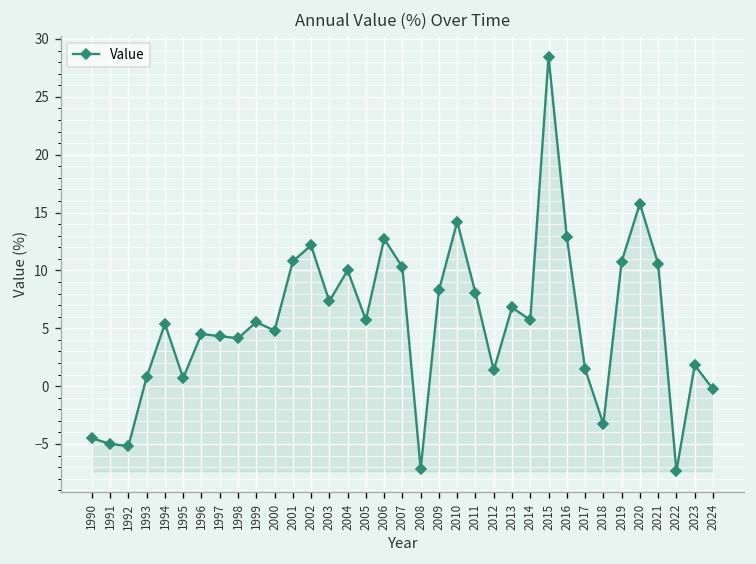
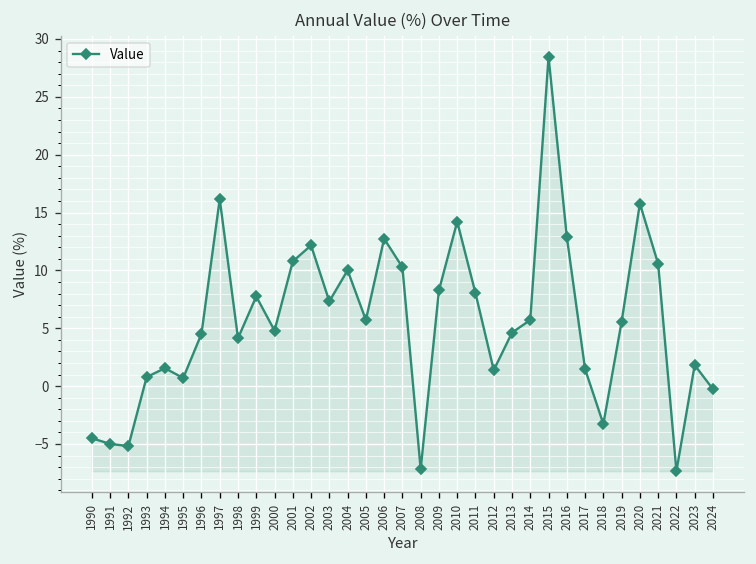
  {
    "1990": -5,
    "1991": -5,
    "1992": -5,
    "1993": 1,
-   "1994": 5,
+   "1994": 2,
    "1995": 1,
    "1996": 5,
-   "1997": 4,
+   "1997": 16,
    "1998": 4,
-   "1999": 6,
+   "1999": 8,
    "2000": 5,
    "2001": 11,
    "2002": 12,
    "2003": 7,
    "2004": 10,
    "2005": 6,
    "2006": 13,
    "2007": 10,
    "2008": -7,
    "2009": 8,
    "2010": 14,
    "2011": 8,
    "2012": 1,
-   "2013": 7,
+   "2013": 5,
    "2014": 6,
    "2015": 28,
    "2016": 13,
    "2017": 1,
    "2018": -3,
-   "2019": 11,
+   "2019": 6,
    "2020": 16,
    "2021": 11,
    "2022": -7,
    "2023": 2,
    "2024": 0
  }
